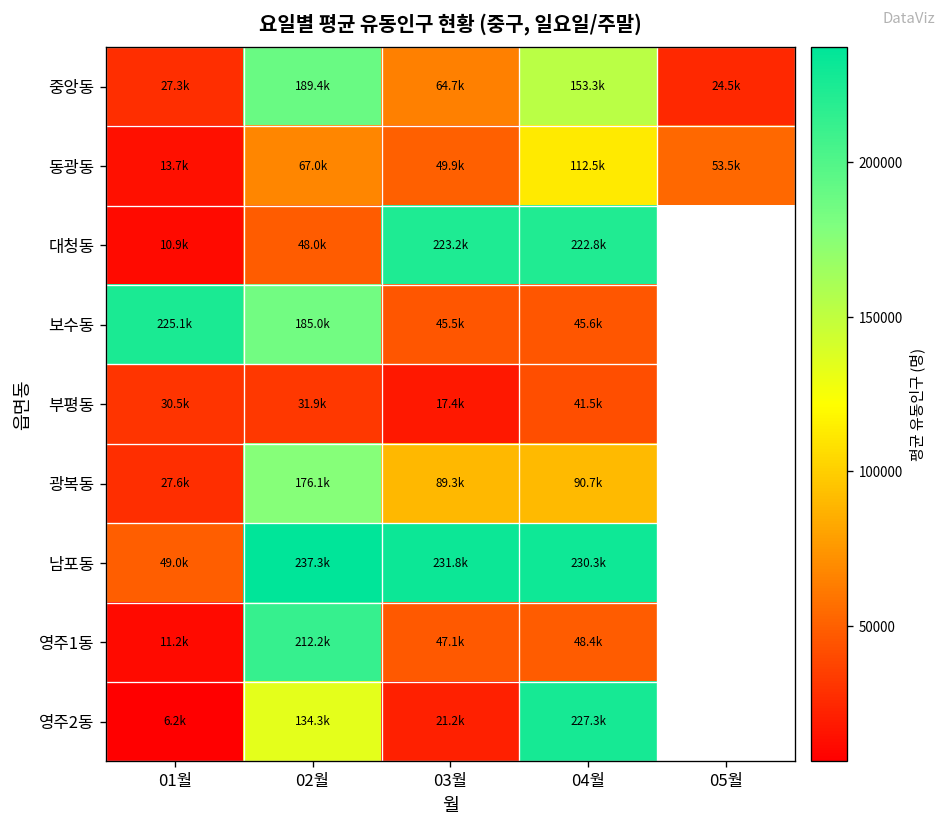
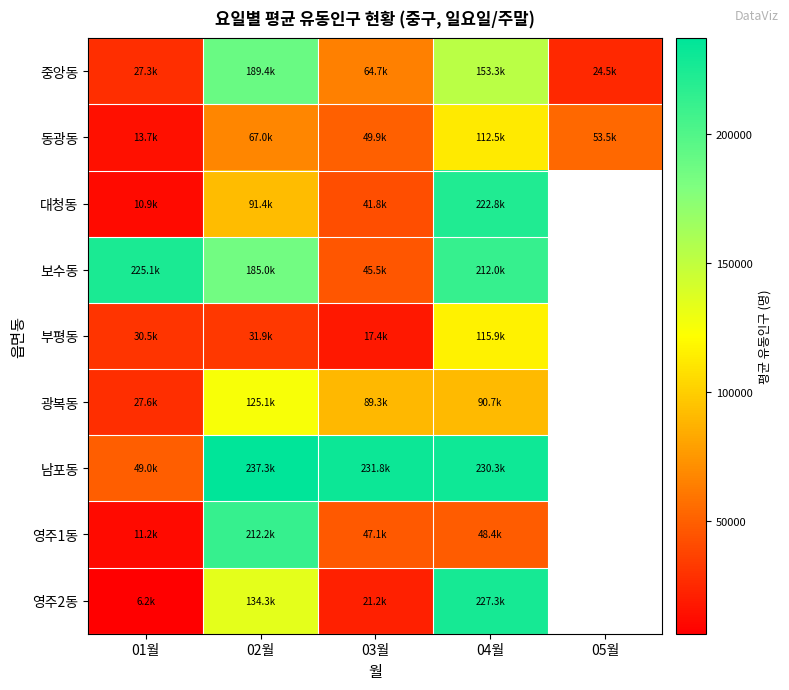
  {
    "중앙동": {
      "01월": "27.3k",
      "02월": "189.4k",
      "03월": "64.7k",
      "04월": "153.3k",
      "05월": "24.5k"
    },
    "동광동": {
      "01월": "13.7k",
      "02월": "67.0k",
      "03월": "49.9k",
      "04월": "112.5k",
      "05월": "53.5k"
    },
    "대청동": {
      "01월": "10.9k",
-     "02월": "48.0k",
-     "03월": "223.2k",
+     "02월": "91.4k",
+     "03월": "41.8k",
      "04월": "222.8k"
    },
    "보수동": {
      "01월": "225.1k",
      "02월": "185.0k",
      "03월": "45.5k",
-     "04월": "45.6k"
+     "04월": "212.0k"
    },
    "부평동": {
      "01월": "30.5k",
      "02월": "31.9k",
      "03월": "17.4k",
-     "04월": "41.5k"
+     "04월": "115.9k"
    },
    "광복동": {
      "01월": "27.6k",
-     "02월": "176.1k",
+     "02월": "125.1k",
      "03월": "89.3k",
      "04월": "90.7k"
    },
    "남포동": {
      "01월": "49.0k",
      "02월": "237.3k",
      "03월": "231.8k",
      "04월": "230.3k"
    },
    "영주1동": {
      "01월": "11.2k",
      "02월": "212.2k",
      "03월": "47.1k",
      "04월": "48.4k"
    },
    "영주2동": {
      "01월": "6.2k",
      "02월": "134.3k",
      "03월": "21.2k",
      "04월": "227.3k"
    }
  }
